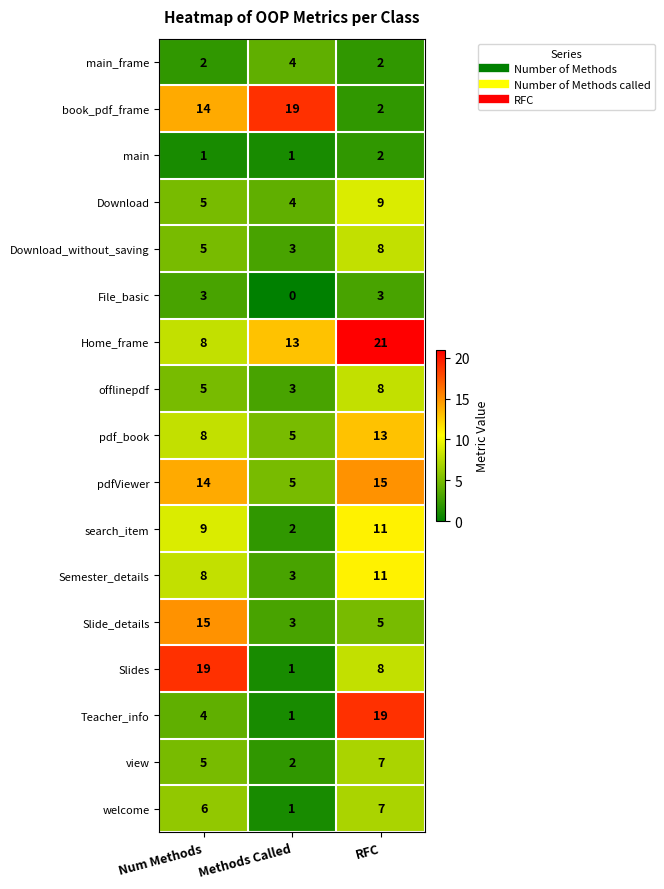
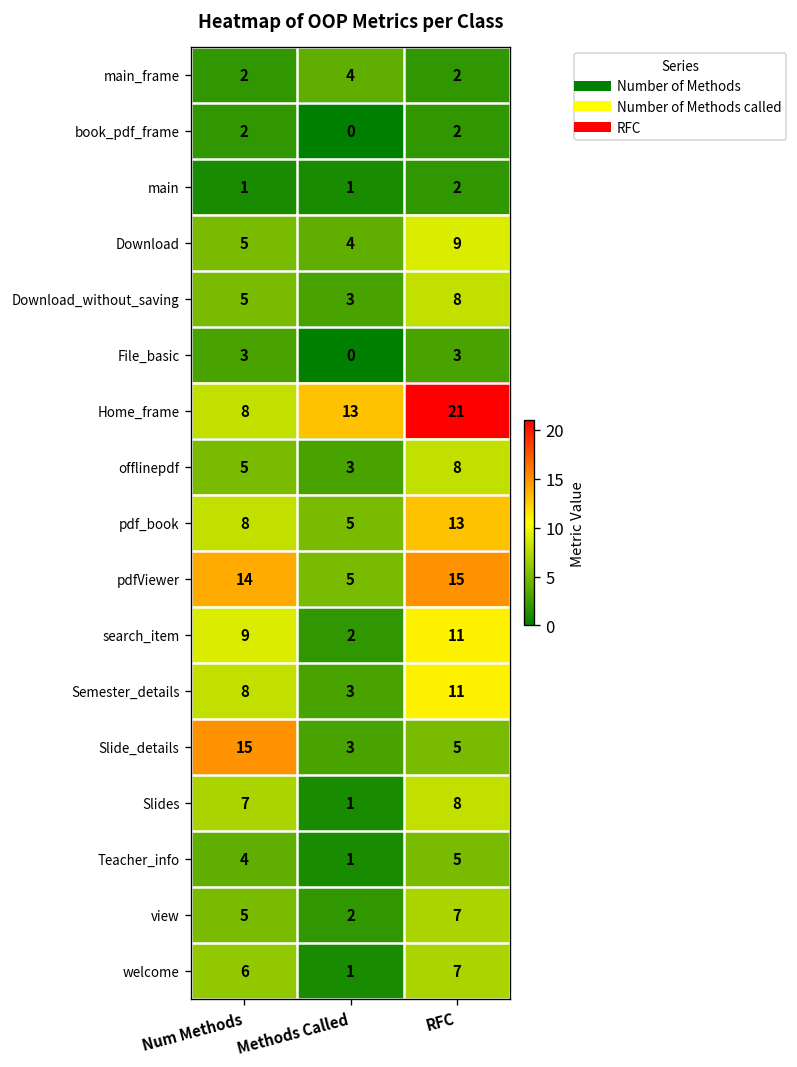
  {
    "main_frame": {
      "Num Methods": 2,
      "Methods Called": 4,
      "RFC": 2
    },
    "book_pdf_frame": {
-     "Num Methods": 14,
-     "Methods Called": 19,
+     "Num Methods": 2,
+     "Methods Called": 0,
      "RFC": 2
    },
    "main": {
      "Num Methods": 1,
      "Methods Called": 1,
      "RFC": 2
    },
    "Download": {
      "Num Methods": 5,
      "Methods Called": 4,
      "RFC": 9
    },
    "Download_without_saving": {
      "Num Methods": 5,
      "Methods Called": 3,
      "RFC": 8
    },
    "File_basic": {
      "Num Methods": 3,
      "Methods Called": 0,
      "RFC": 3
    },
    "Home_frame": {
      "Num Methods": 8,
      "Methods Called": 13,
      "RFC": 21
    },
    "offlinepdf": {
      "Num Methods": 5,
      "Methods Called": 3,
      "RFC": 8
    },
    "pdf_book": {
      "Num Methods": 8,
      "Methods Called": 5,
      "RFC": 13
    },
    "pdfViewer": {
      "Num Methods": 14,
      "Methods Called": 5,
      "RFC": 15
    },
    "search_item": {
      "Num Methods": 9,
      "Methods Called": 2,
      "RFC": 11
    },
    "Semester_details": {
      "Num Methods": 8,
      "Methods Called": 3,
      "RFC": 11
    },
    "Slide_details": {
      "Num Methods": 15,
      "Methods Called": 3,
      "RFC": 5
    },
    "Slides": {
-     "Num Methods": 19,
+     "Num Methods": 7,
      "Methods Called": 1,
      "RFC": 8
    },
    "Teacher_info": {
      "Num Methods": 4,
      "Methods Called": 1,
-     "RFC": 19
+     "RFC": 5
    },
    "view": {
      "Num Methods": 5,
      "Methods Called": 2,
      "RFC": 7
    },
    "welcome": {
      "Num Methods": 6,
      "Methods Called": 1,
      "RFC": 7
    }
  }
